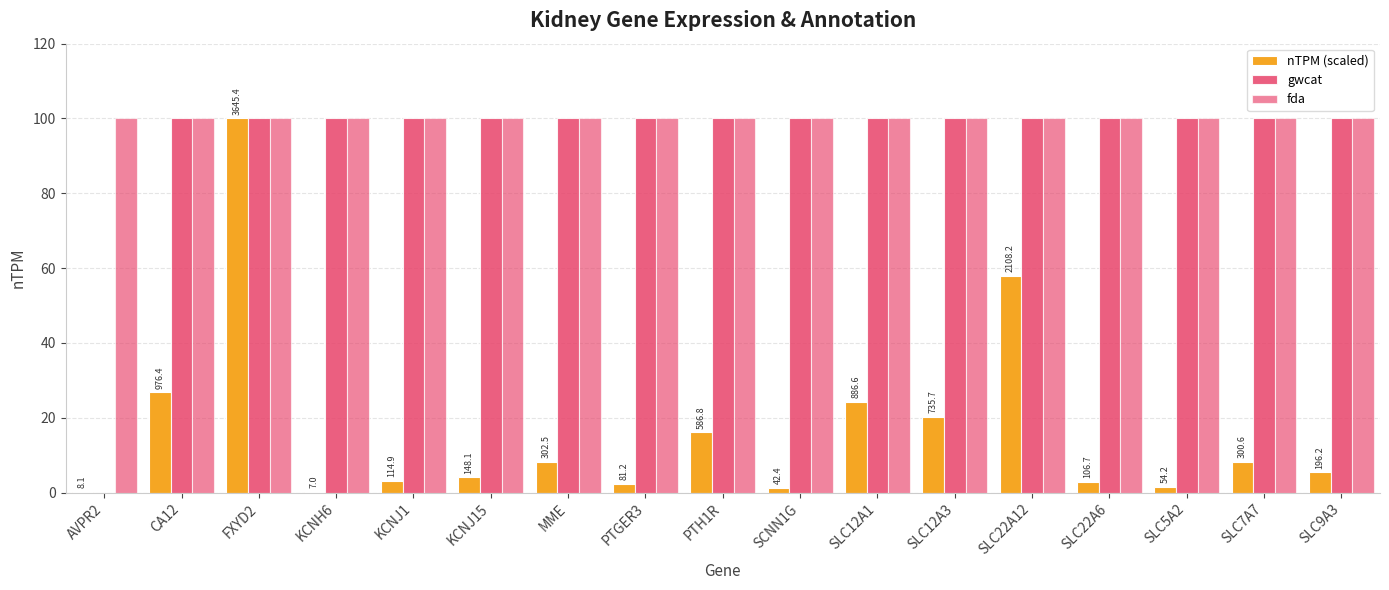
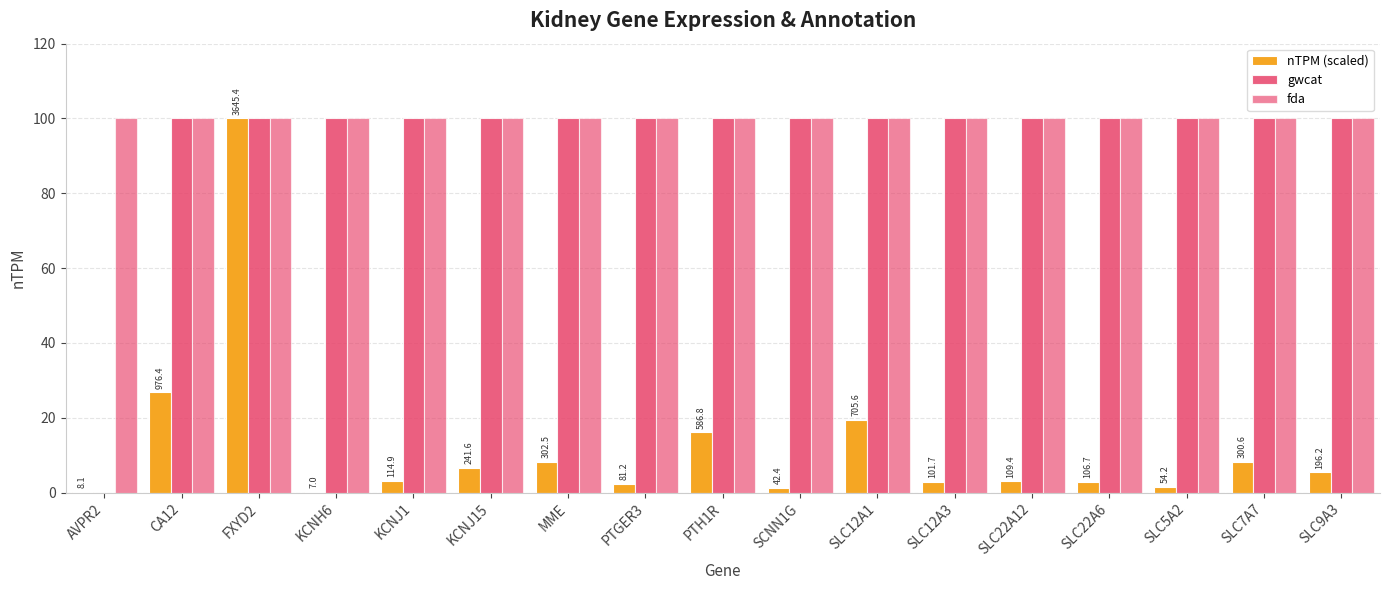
  {
    "nTPM (scaled)": {
-     "KCNJ15": 148.1,
-     "SLC12A1": 886.6,
-     "SLC12A3": 735.7,
-     "SLC22A12": 2108.2
+     "KCNJ15": 241.6,
+     "SLC12A1": 705.6,
+     "SLC12A3": 101.7,
+     "SLC22A12": 109.4
    }
  }
